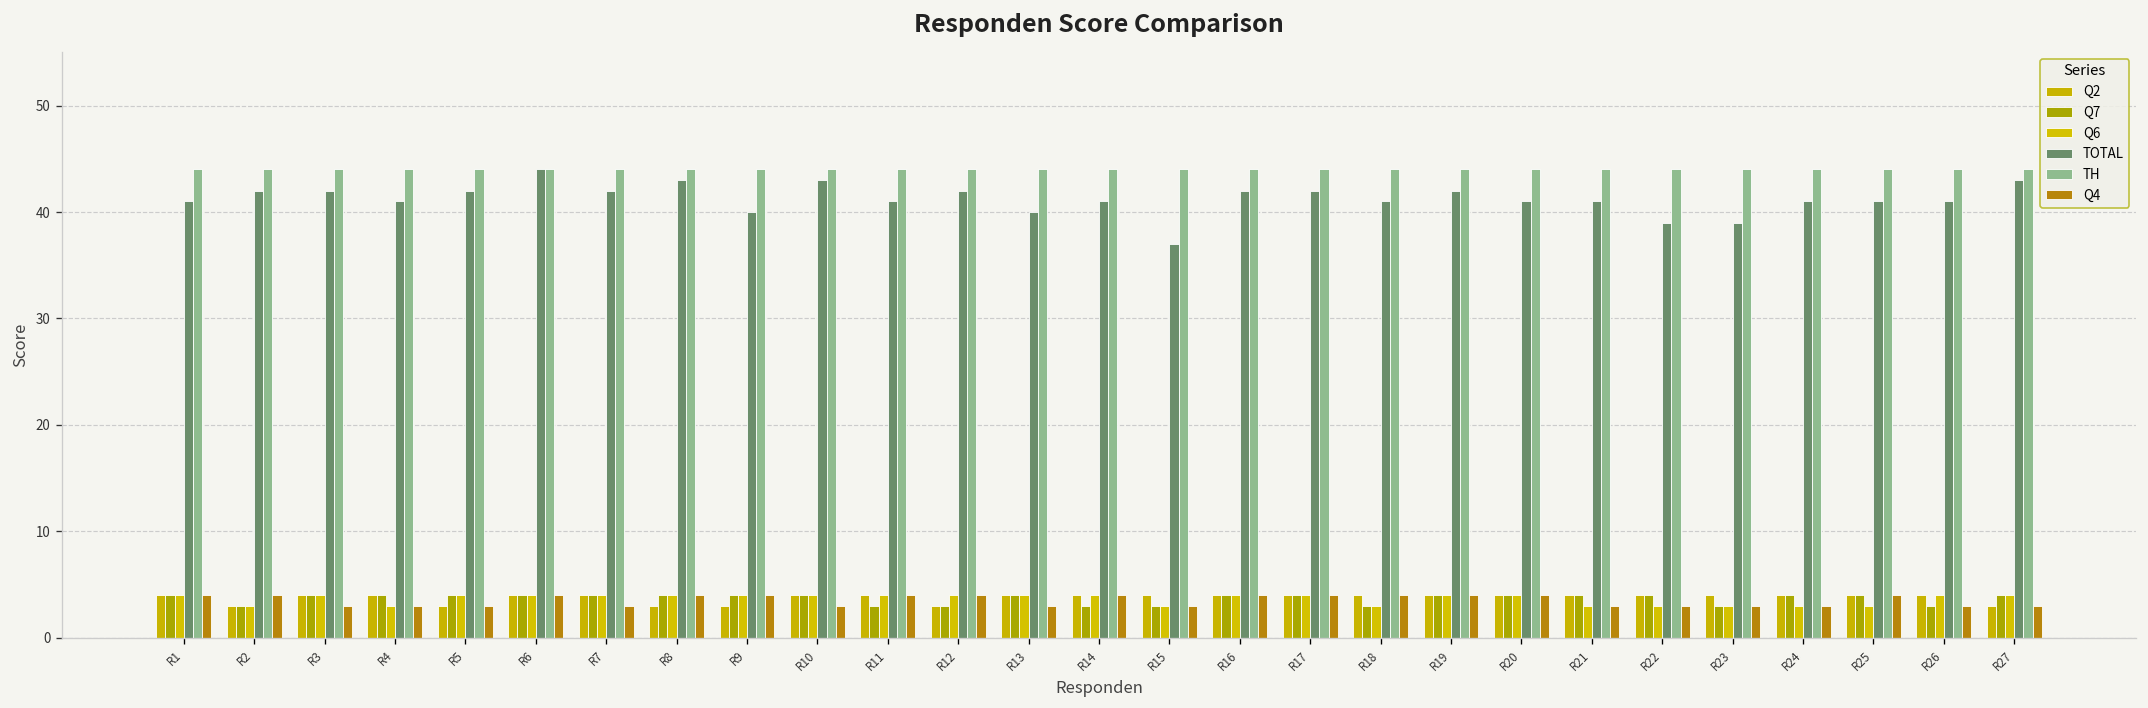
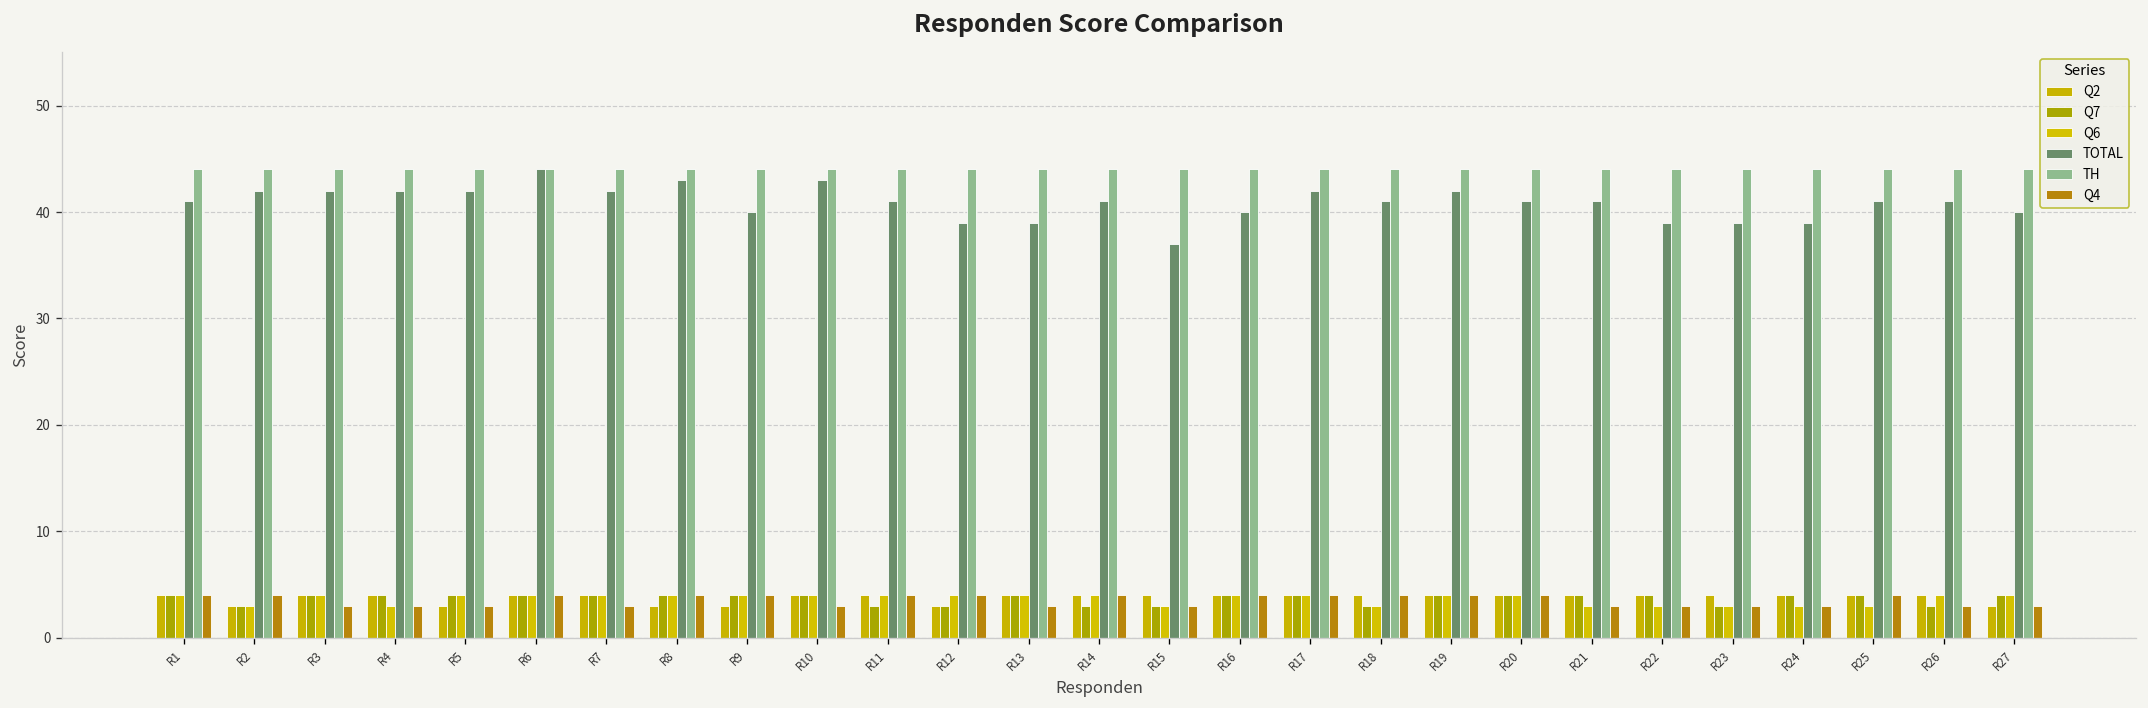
  {
    "TOTAL": {
      "R1": 41,
      "R2": 42,
      "R3": 42,
-     "R4": 41,
+     "R4": 42,
      "R5": 42,
      "R6": 44,
      "R7": 42,
      "R8": 43,
      "R9": 40,
      "R10": 43,
      "R11": 41,
-     "R12": 42,
-     "R13": 40,
+     "R12": 39,
+     "R13": 39,
      "R14": 41,
      "R15": 37,
-     "R16": 42,
+     "R16": 40,
      "R17": 42,
      "R18": 41,
      "R19": 42,
      "R20": 41,
      "R21": 41,
      "R22": 39,
      "R23": 39,
-     "R24": 41,
+     "R24": 39,
      "R25": 41,
      "R26": 41,
-     "R27": 43
+     "R27": 40
    },
    "TH": {
      "R1": 44,
      "R2": 44,
      "R3": 44,
      "R4": 44,
      "R5": 44,
      "R6": 44,
      "R7": 44,
      "R8": 44,
      "R9": 44,
      "R10": 44,
      "R11": 44,
      "R12": 44,
      "R13": 44,
      "R14": 44,
      "R15": 44,
      "R16": 44,
      "R17": 44,
      "R18": 44,
      "R19": 44,
      "R20": 44,
      "R21": 44,
      "R22": 44,
      "R23": 44,
      "R24": 44,
      "R25": 44,
      "R26": 44,
      "R27": 44
    }
  }
